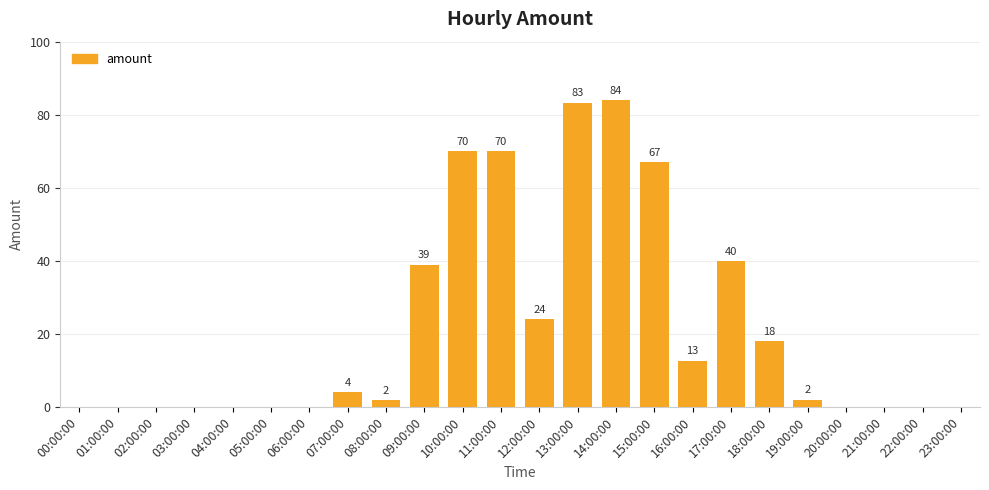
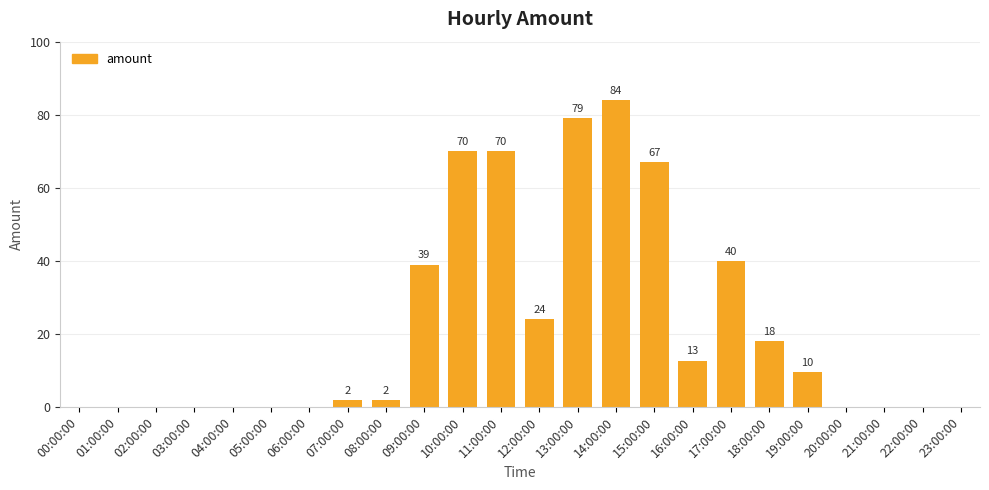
  {
-   "07:00:00": 4,
+   "07:00:00": 2,
    "08:00:00": 2,
    "09:00:00": 39,
    "10:00:00": 70,
    "11:00:00": 70,
    "12:00:00": 24,
-   "13:00:00": 83,
+   "13:00:00": 79,
    "14:00:00": 84,
    "15:00:00": 67,
    "16:00:00": 13,
    "17:00:00": 40,
    "18:00:00": 18,
-   "19:00:00": 2
+   "19:00:00": 10
  }
